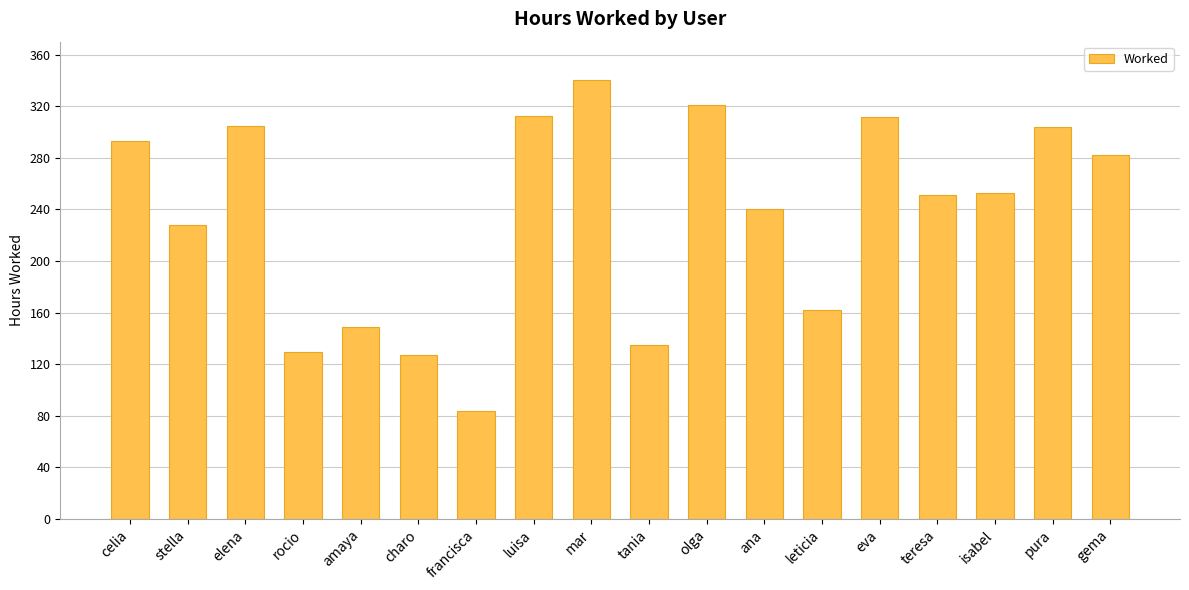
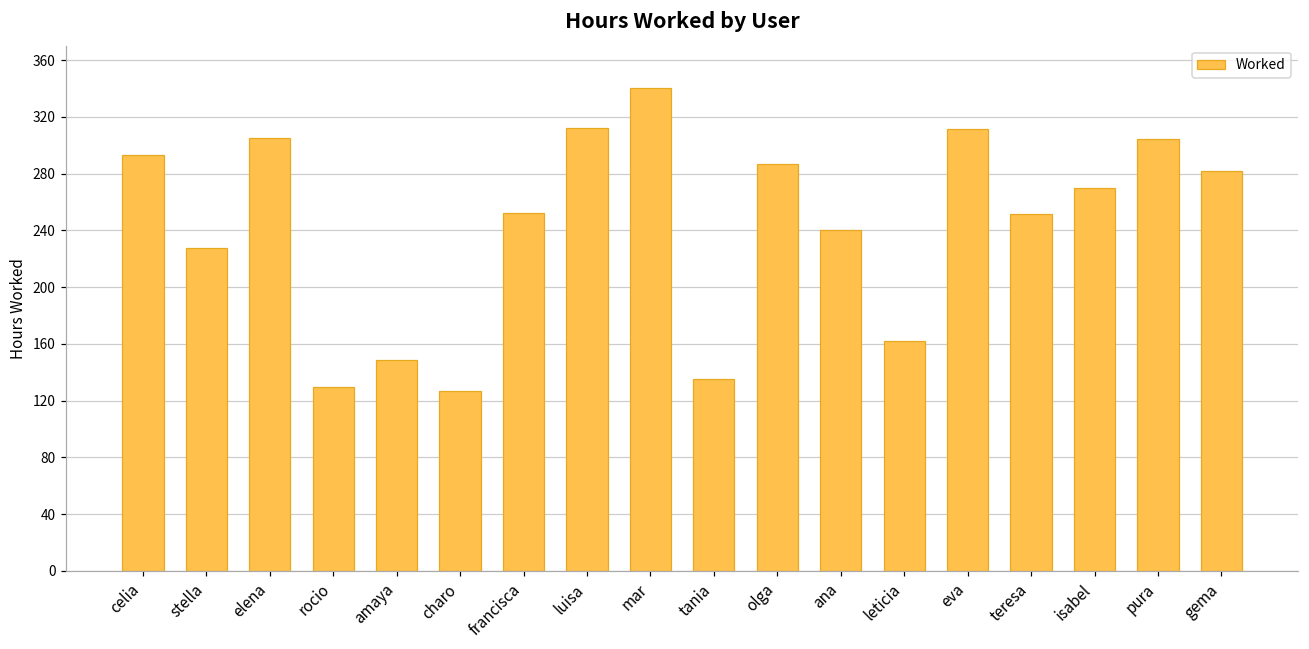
  {
    "celia": 293,
    "stella": 228,
    "elena": 305,
    "rocio": 130,
    "amaya": 149,
    "charo": 127,
-   "francisca": 84,
+   "francisca": 253,
    "luisa": 312,
    "mar": 340,
    "tania": 135,
-   "olga": 321,
+   "olga": 287,
    "ana": 240,
    "leticia": 162,
    "eva": 312,
    "teresa": 252,
-   "isabel": 252,
+   "isabel": 270,
    "pura": 304,
    "gema": 282
  }
